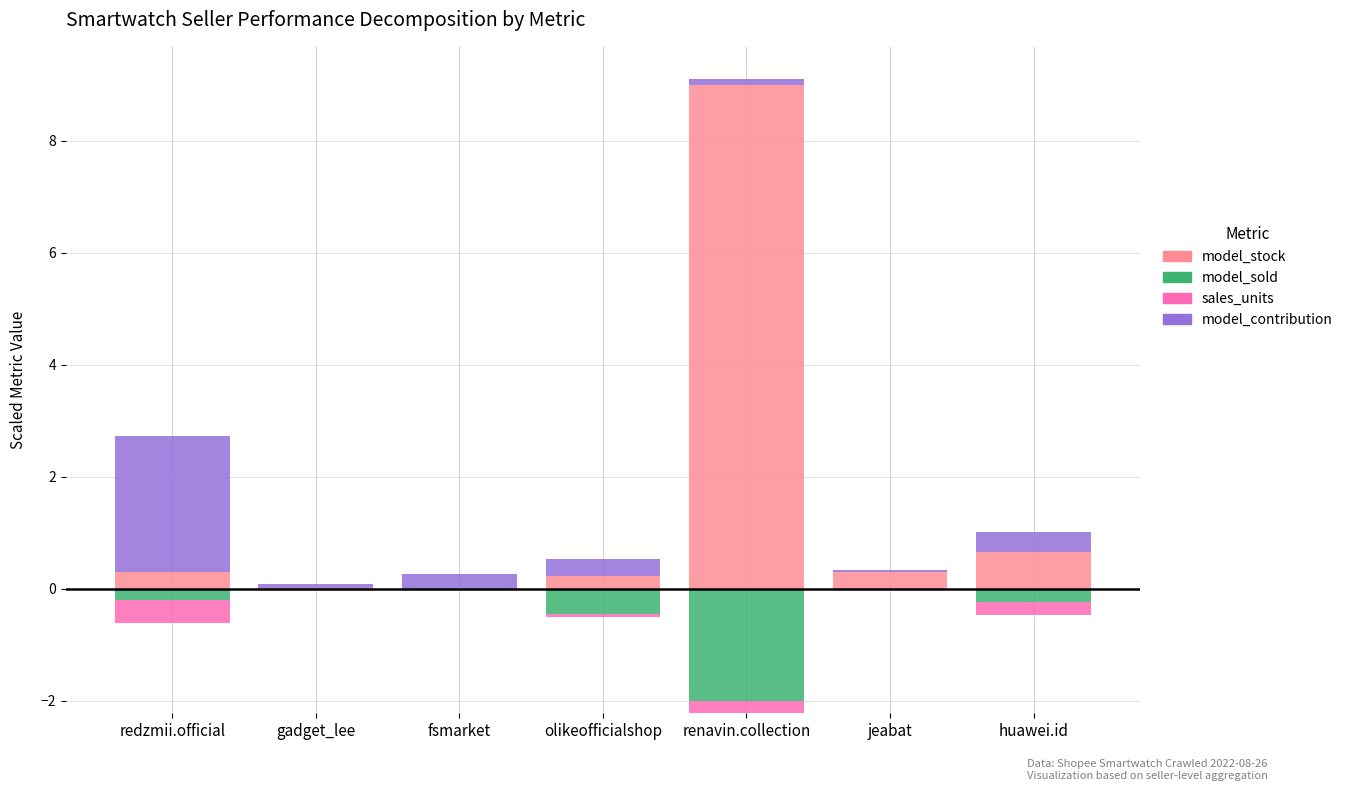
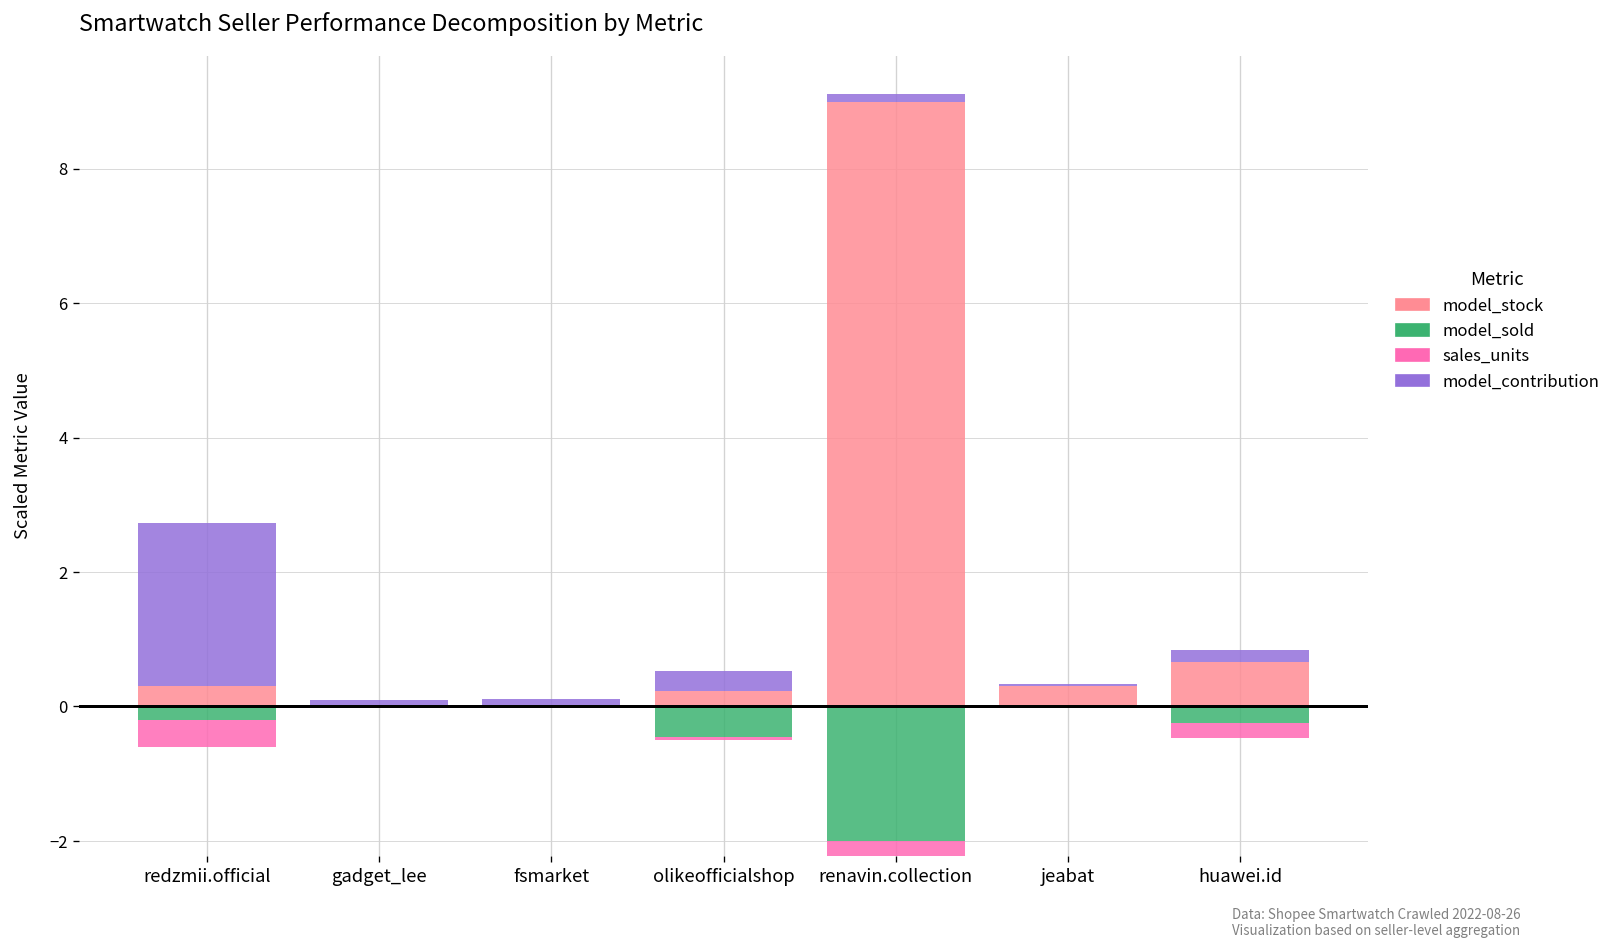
  {
    "model_contribution": {
      "redzmii.official": 2.4,
      "gadget_lee": 0.1,
-     "fsmarket": 0.3,
+     "fsmarket": 0.1,
      "olikeofficialshop": 0.3,
      "renavin.collection": 0.1,
-     "huawei.id": 0.4
+     "huawei.id": 0.2
    }
  }
